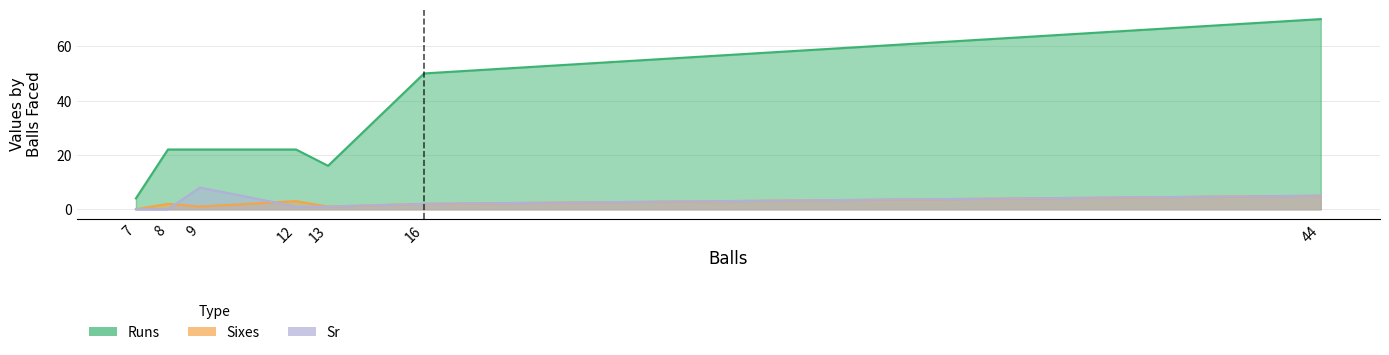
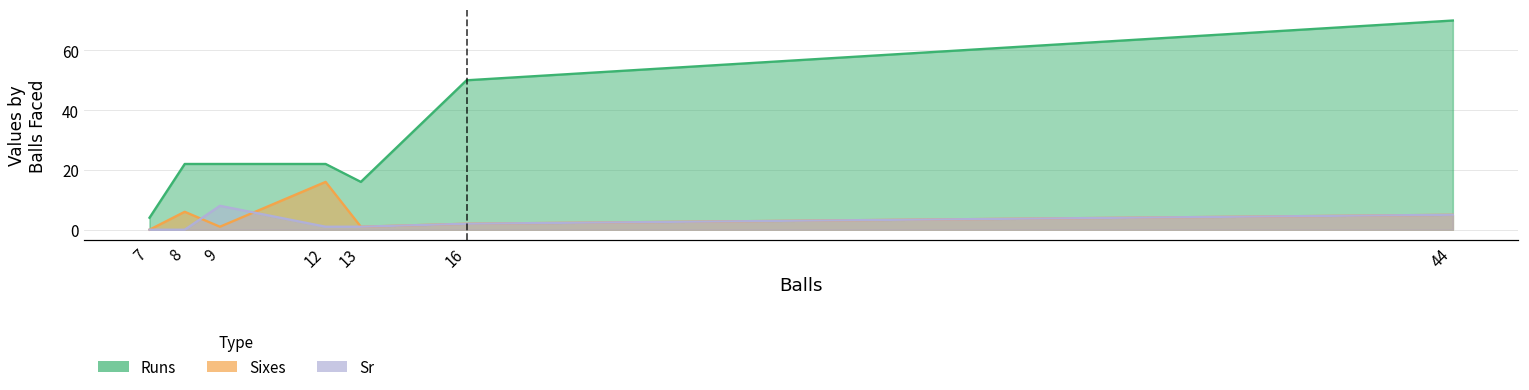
  {
    "Runs": {
      "7": 4,
      "8": 22,
      "9": 22,
      "12": 22,
      "13": 16,
      "16": 50,
      "44": 70
    },
    "Sixes": {
-     "8": 2,
+     "8": 6,
      "9": 1,
-     "12": 3
+     "12": 16
    },
    "Sr": {
      "8": 0,
      "9": 8,
      "12": 1
    }
  }
